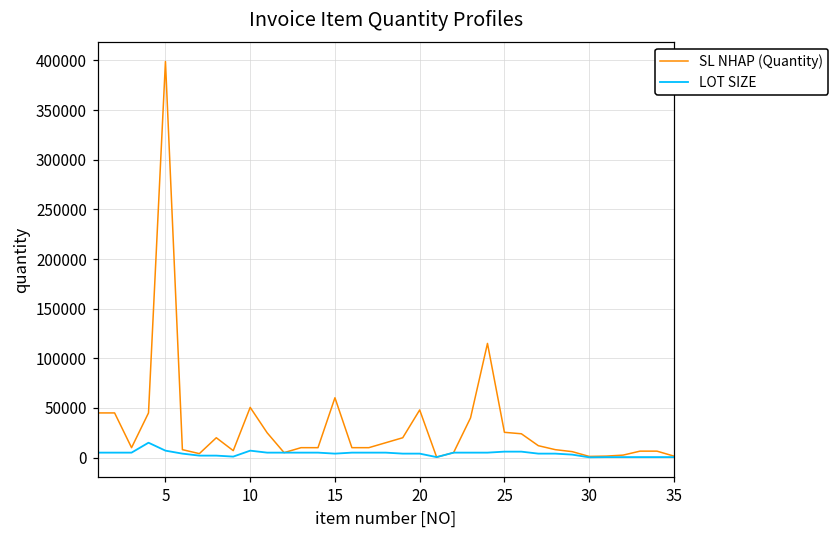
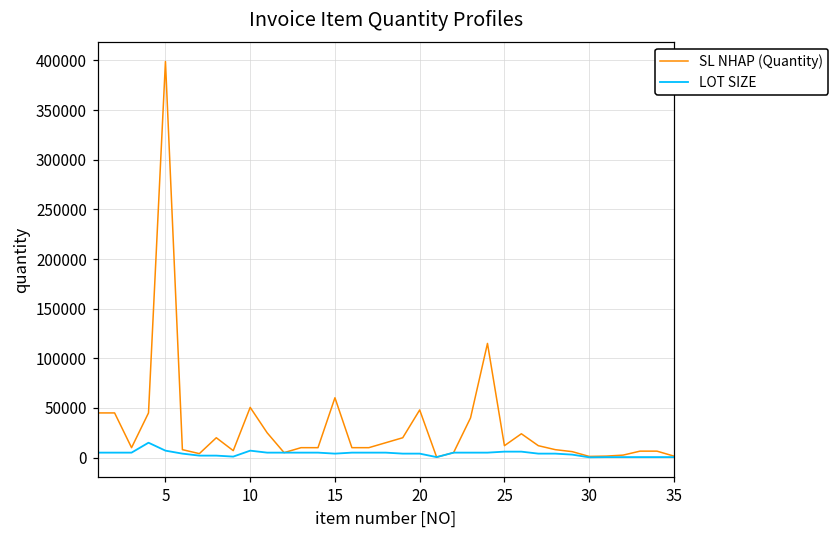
  {
    "SL NHAP (Quantity)": {
      "5": 400000,
      "10": 50000,
      "15": 60000,
      "20": 50000,
-     "25": 30000
+     "25": 10000
    },
    "LOT SIZE": {
      "5": 10000,
      "10": 10000,
      "15": 0,
      "20": 0,
      "25": 10000
    }
  }
